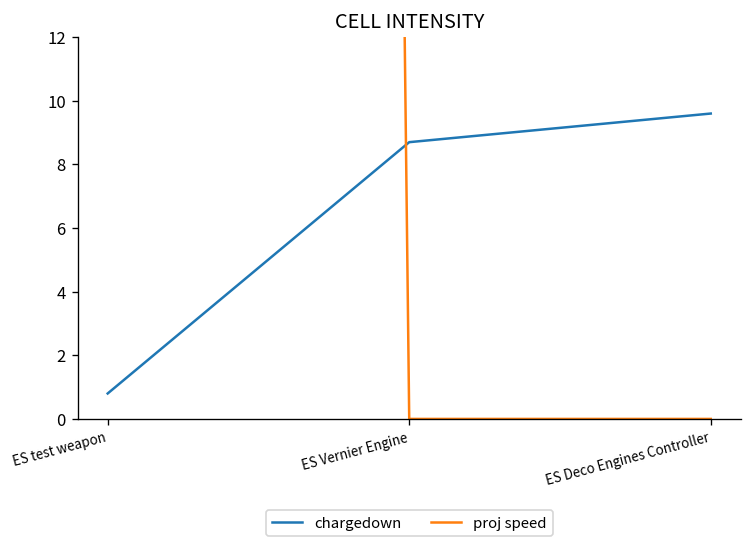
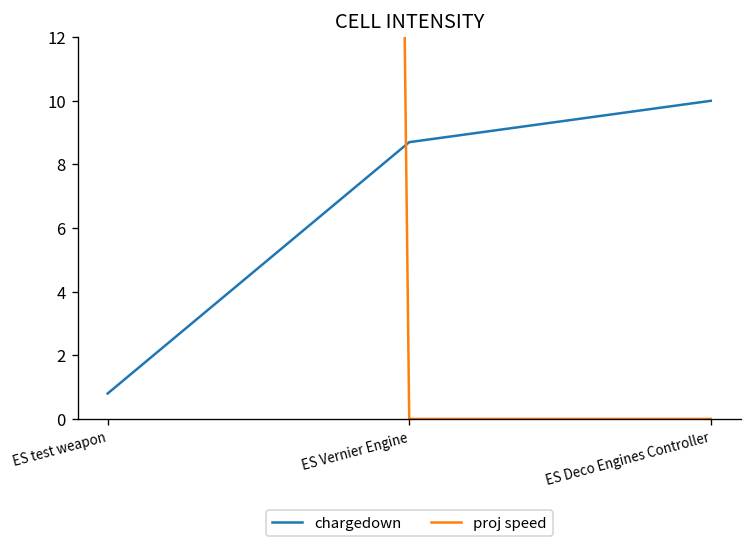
  {
    "chargedown": {
      "ES test weapon": 0.8,
      "ES Vernier Engine": 8.7,
-     "ES Deco Engines Controller": 9.6
+     "ES Deco Engines Controller": 10.0
    },
    "proj speed": {
      "ES Vernier Engine": 0.0,
      "ES Deco Engines Controller": 0.0
    }
  }
